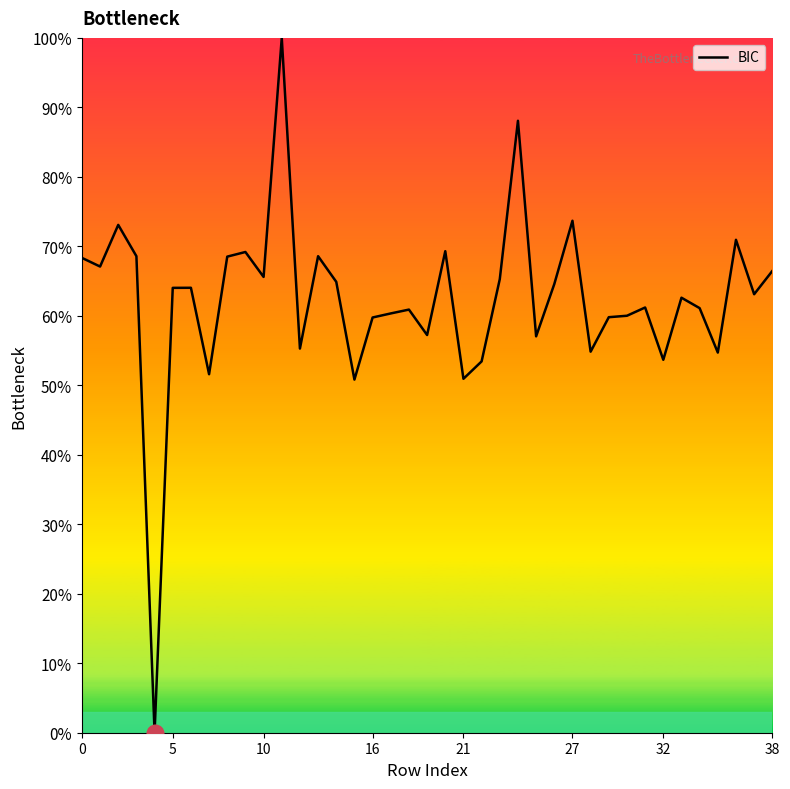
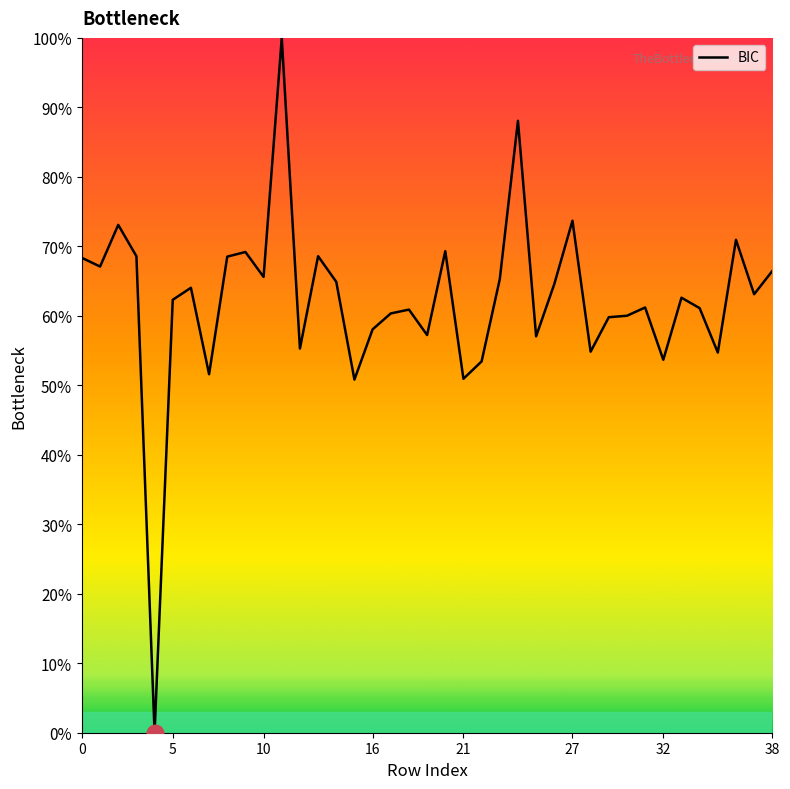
  {
    "BIC": {
      "0": "68%",
-     "5": "64%",
+     "5": "62%",
      "10": "66%",
-     "16": "60%",
+     "16": "58%",
      "21": "51%",
      "27": "74%",
      "32": "54%",
      "38": "66%"
    }
  }
